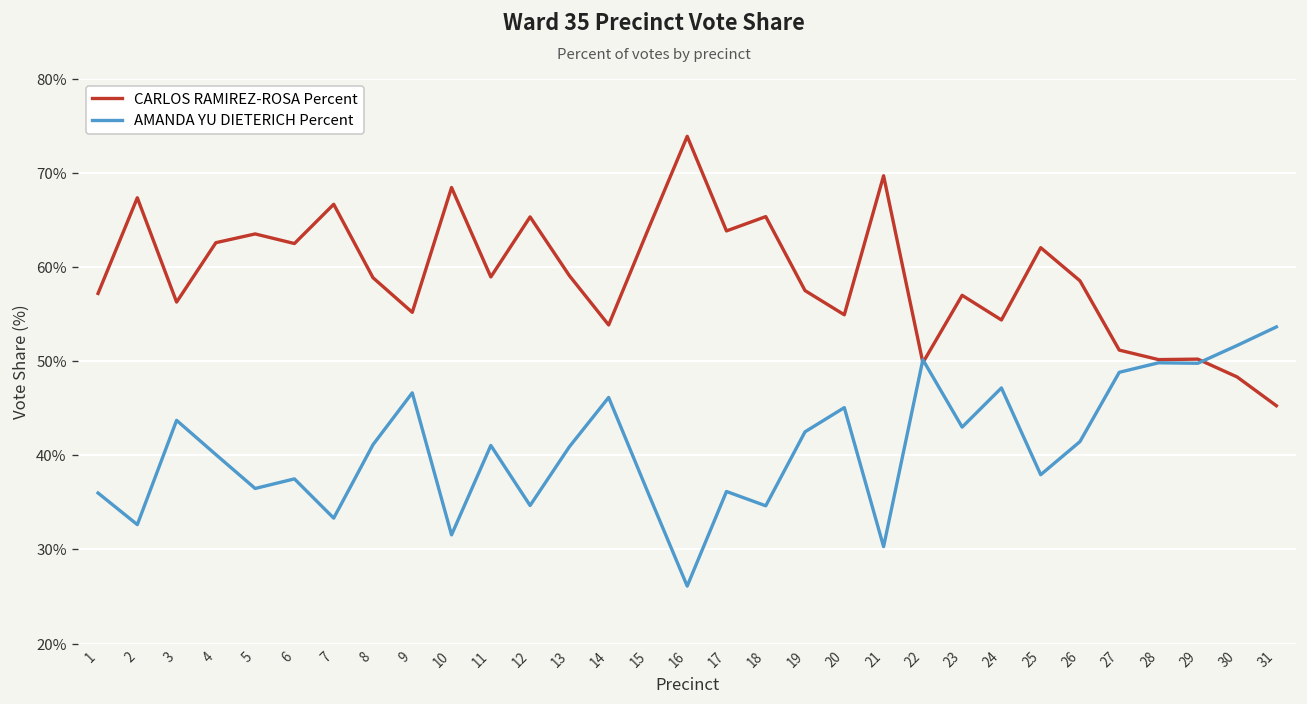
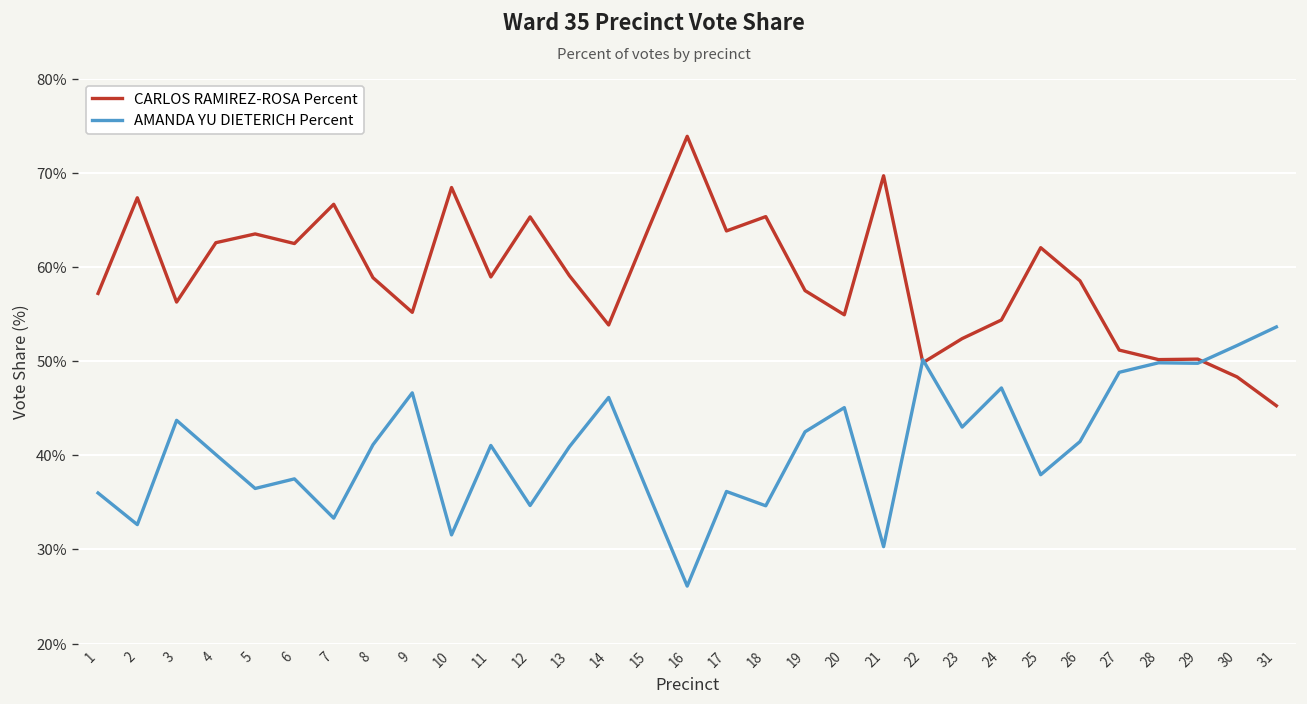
  {
    "CARLOS RAMIREZ-ROSA Percent": {
      "1": "57%",
      "2": "67%",
      "3": "56%",
      "4": "63%",
      "5": "64%",
      "6": "63%",
      "7": "67%",
      "8": "59%",
      "9": "55%",
      "10": "68%",
      "11": "59%",
      "12": "65%",
      "13": "59%",
      "14": "54%",
      "15": "64%",
      "16": "74%",
      "17": "64%",
      "18": "65%",
      "19": "58%",
      "20": "55%",
      "21": "70%",
-     "23": "57%",
+     "23": "52%",
      "24": "54%",
      "25": "62%",
      "26": "59%",
      "27": "51%",
      "28": "50%",
      "29": "50%",
      "30": "48%",
      "31": "45%"
    },
    "AMANDA YU DIETERICH Percent": {
      "1": "36%",
      "2": "33%",
      "3": "44%",
      "4": "40%",
      "5": "36%",
      "6": "38%",
      "7": "33%",
      "8": "41%",
      "9": "47%",
      "10": "32%",
      "11": "41%",
      "12": "35%",
      "13": "41%",
      "14": "46%",
      "15": "36%",
      "16": "26%",
      "17": "36%",
      "18": "35%",
      "19": "43%",
      "20": "45%",
      "21": "30%",
      "23": "43%",
      "24": "47%",
      "25": "38%",
      "26": "41%",
      "27": "49%",
      "28": "50%",
      "29": "50%",
      "30": "52%",
      "31": "54%"
    }
  }
